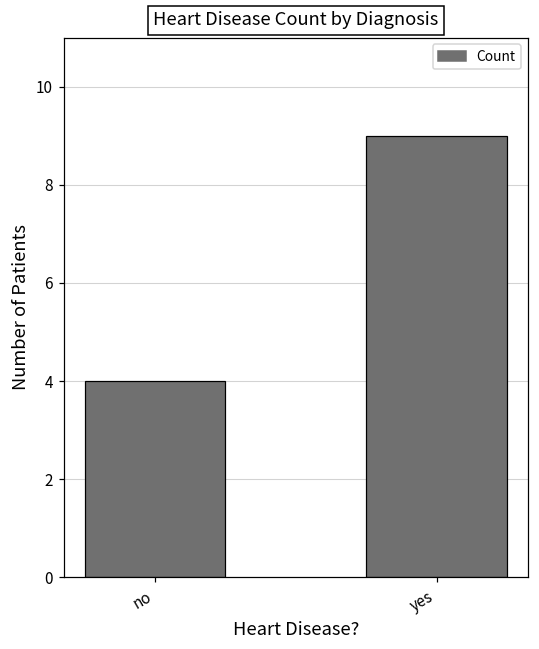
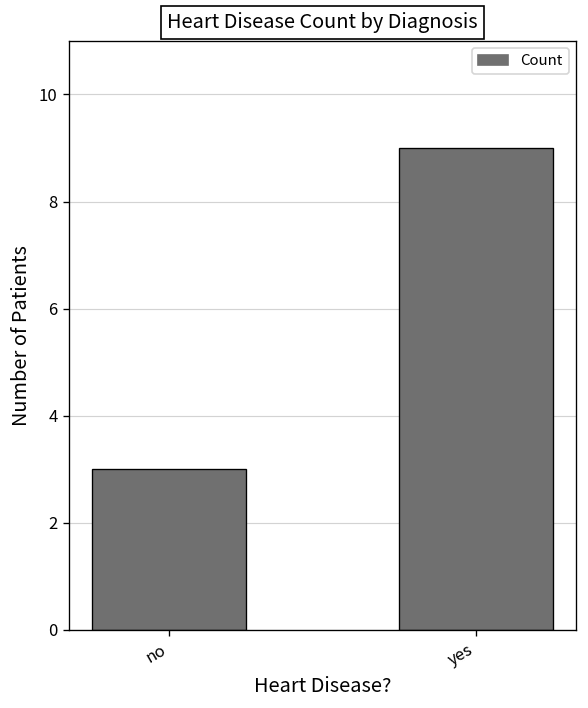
  {
-   "no": 4,
+   "no": 3,
    "yes": 9
  }
